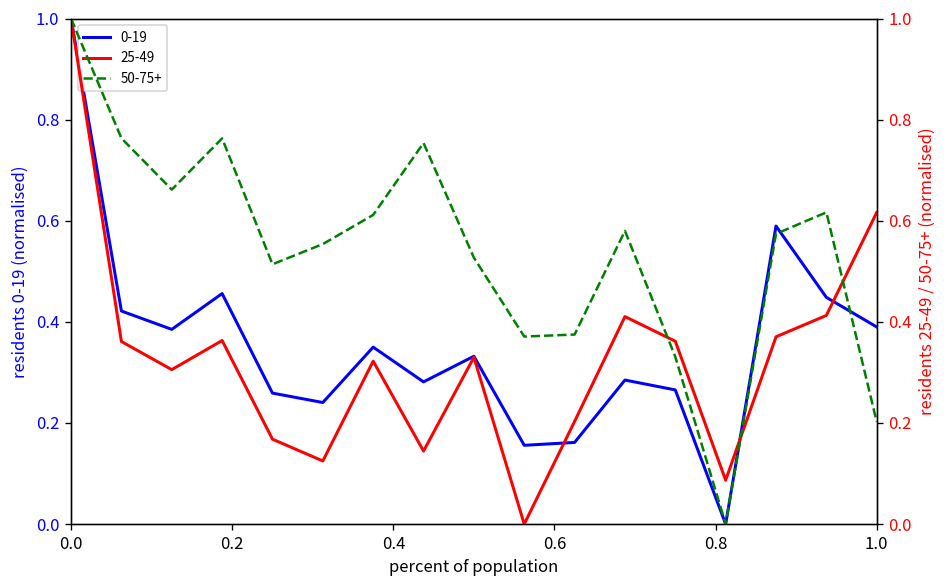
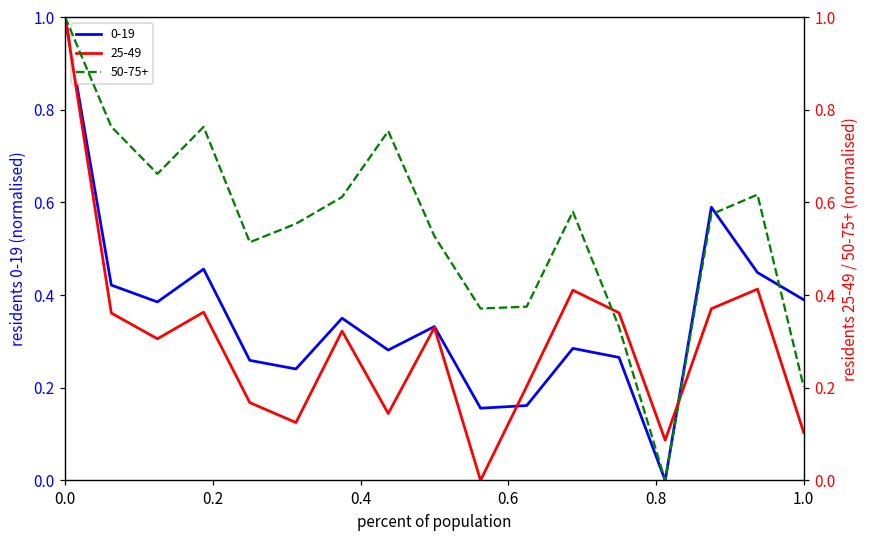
  {
    "0-19": {
      "0.0": 1.00,
      "1.0": 0.39
    },
    "25-49": {
-     "1.0": 0.62
+     "1.0": 0.10
    },
    "50-75+": {
      "1.0": 0.20
    }
  }
